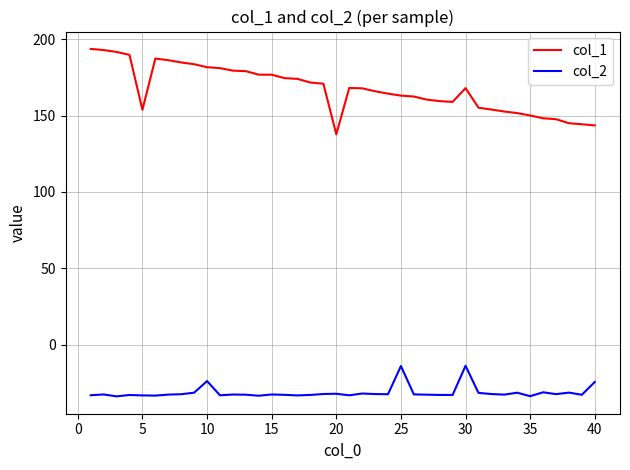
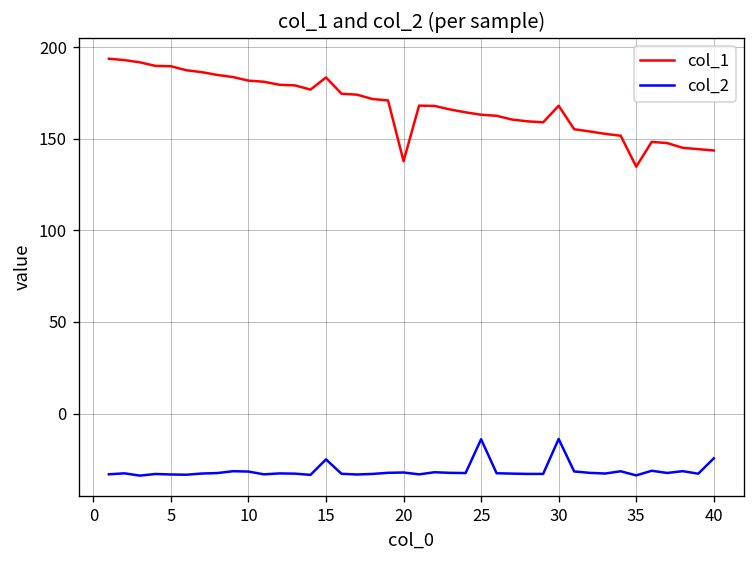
  {
    "col_1": {
-     "5": 154,
+     "5": 190,
      "10": 182,
-     "15": 177,
+     "15": 183,
      "20": 138,
      "25": 163,
      "30": 168,
-     "35": 150,
+     "35": 135,
      "40": 144
    },
    "col_2": {
      "5": -33,
-     "10": -24,
-     "15": -33,
+     "10": -32,
+     "15": -25,
      "20": -32,
      "25": -14,
      "30": -14,
      "35": -34,
      "40": -24
    }
  }
